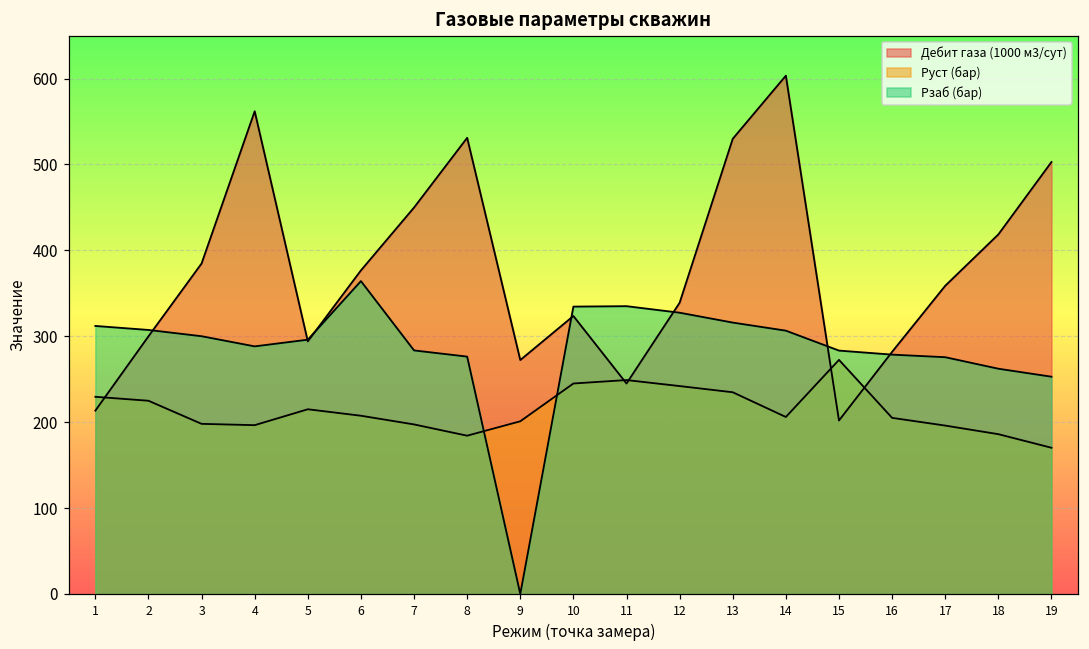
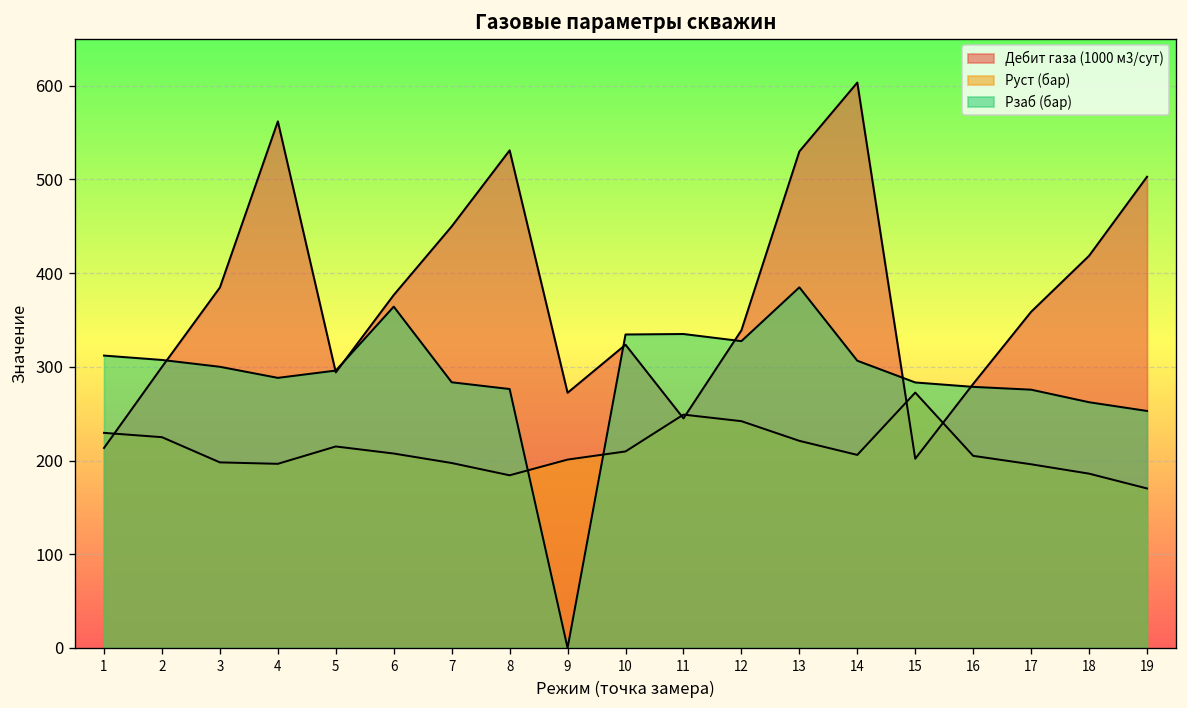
  {
    "Дебит газа (1000 м3/сут)": {
      "1": 210,
      "2": 300,
      "3": 380,
      "4": 560,
      "6": 380,
      "7": 450,
      "8": 530,
      "9": 270,
      "10": 320,
      "11": 240,
      "12": 340,
      "13": 530,
      "14": 600,
      "15": 200,
      "17": 360,
      "18": 420,
      "19": 500
    },
    "Руст (бар)": {
      "1": 230,
      "2": 220,
      "3": 200,
      "4": 200,
      "5": 220,
      "6": 210,
      "7": 200,
      "8": 180,
      "9": 200,
-     "10": 250,
+     "10": 210,
      "11": 250,
      "12": 240,
-     "13": 230,
+     "13": 220,
      "14": 210,
      "15": 270,
      "16": 210,
      "17": 200,
      "18": 190,
      "19": 170
    },
    "Рзаб (бар)": {
      "1": 310,
      "2": 310,
      "3": 300,
      "4": 290,
      "6": 360,
      "7": 280,
      "8": 280,
      "9": 0,
      "10": 330,
      "11": 340,
      "12": 330,
-     "13": 320,
+     "13": 380,
      "14": 310,
      "15": 280,
      "17": 280,
      "18": 260,
      "19": 250
    }
  }
